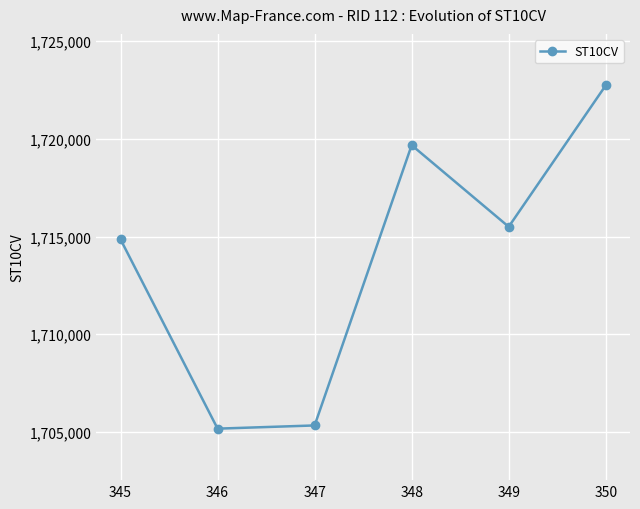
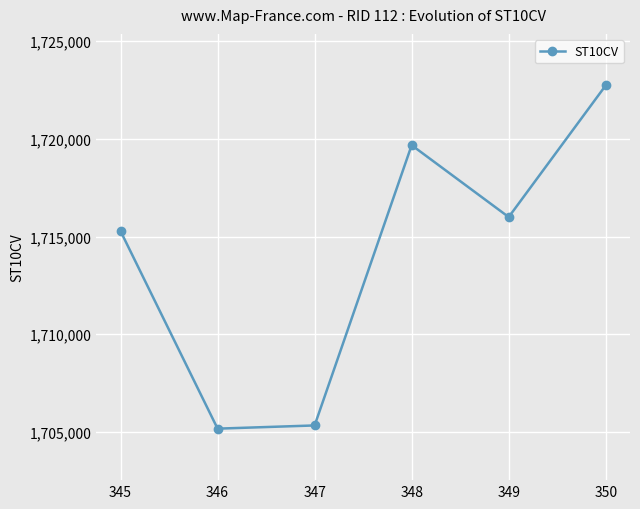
  {
-   "345": "1,714,900",
+   "345": "1,715,300",
    "346": "1,705,200",
    "347": "1,705,300",
    "348": "1,719,700",
-   "349": "1,715,500",
+   "349": "1,716,000",
    "350": "1,722,700"
  }
